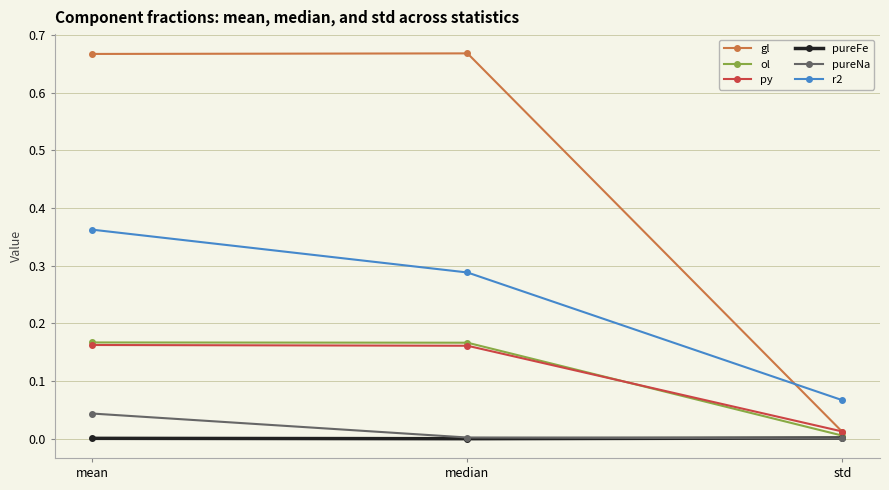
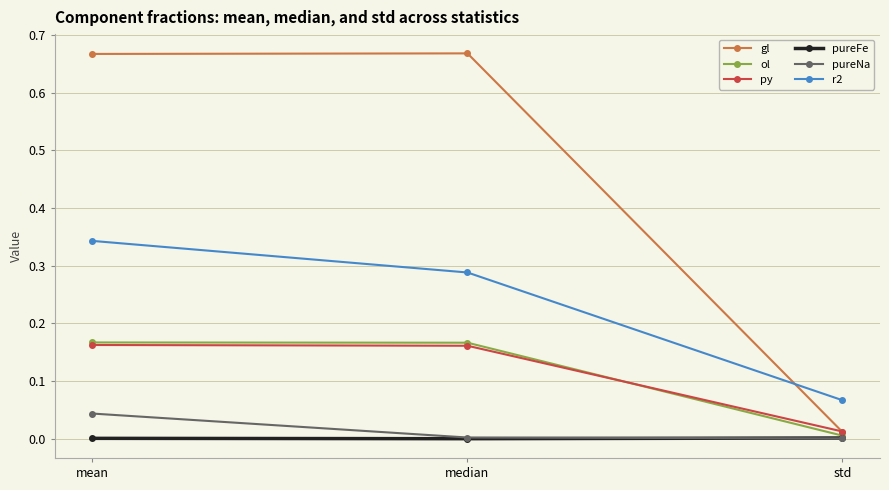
  {
    "ol": {
      "median": 0.17
    },
    "pureFe": {
      "mean": 0.00
    },
    "pureNa": {
      "mean": 0.04
    },
    "r2": {
-     "mean": 0.36,
+     "mean": 0.34,
      "median": 0.29,
      "std": 0.07
    }
  }
